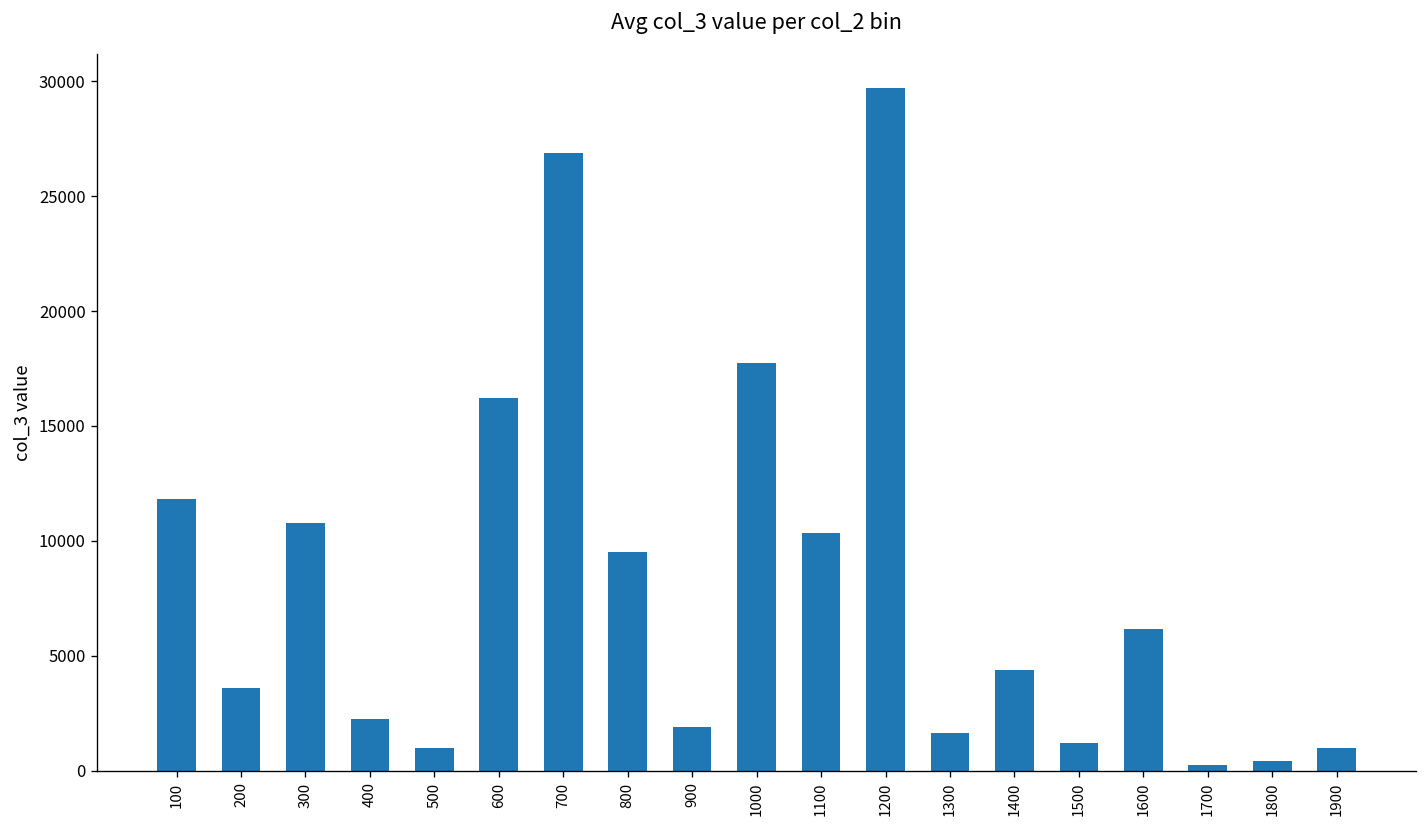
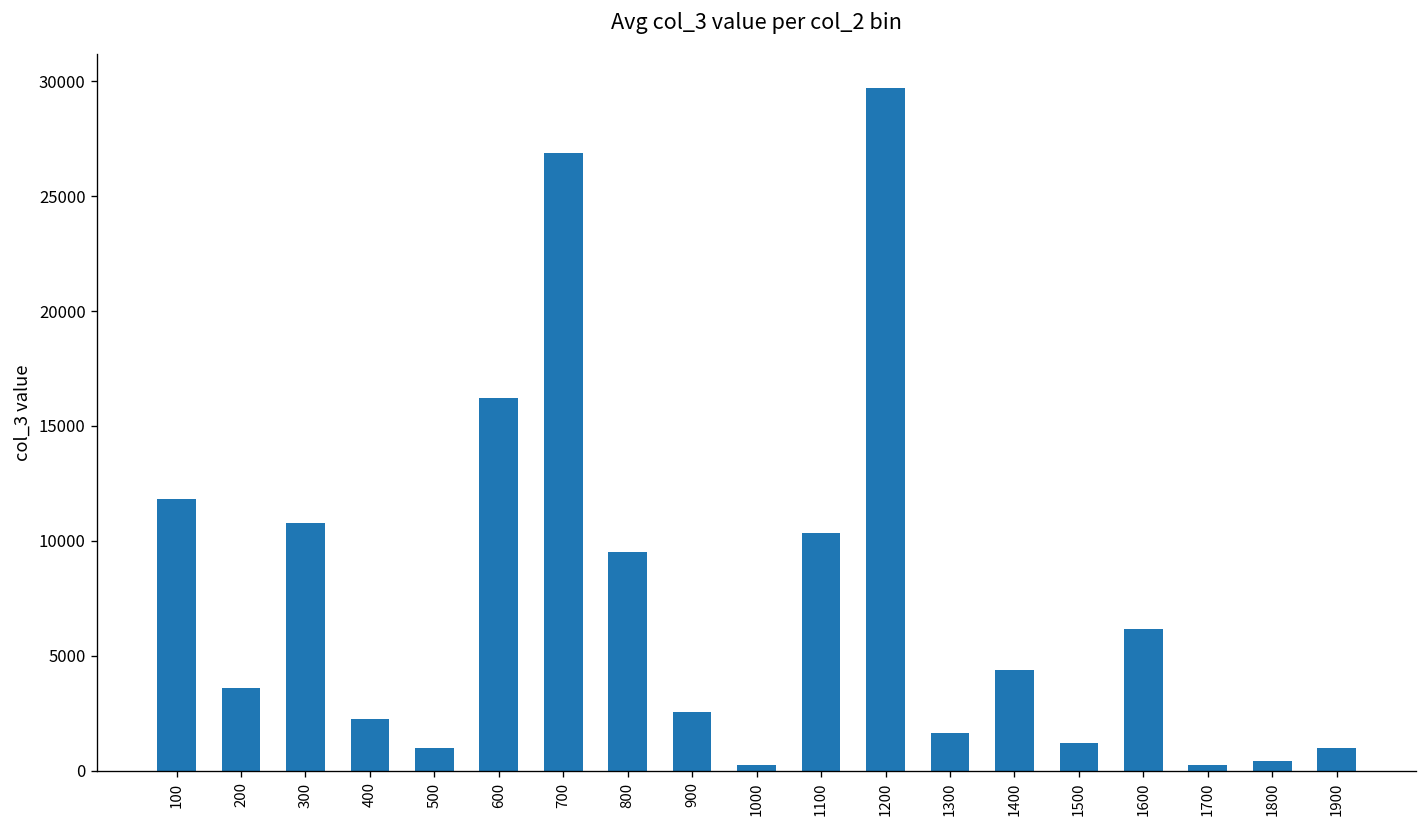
  {
    "100": 11800,
    "200": 3600,
    "300": 10800,
    "400": 2300,
    "500": 1000,
    "600": 16200,
    "700": 26900,
    "800": 9500,
-   "900": 1900,
-   "1000": 17700,
+   "900": 2500,
+   "1000": 300,
    "1100": 10300,
    "1200": 29700,
    "1300": 1600,
    "1400": 4400,
    "1500": 1200,
    "1600": 6200,
    "1700": 300,
    "1800": 400,
    "1900": 1000
  }
